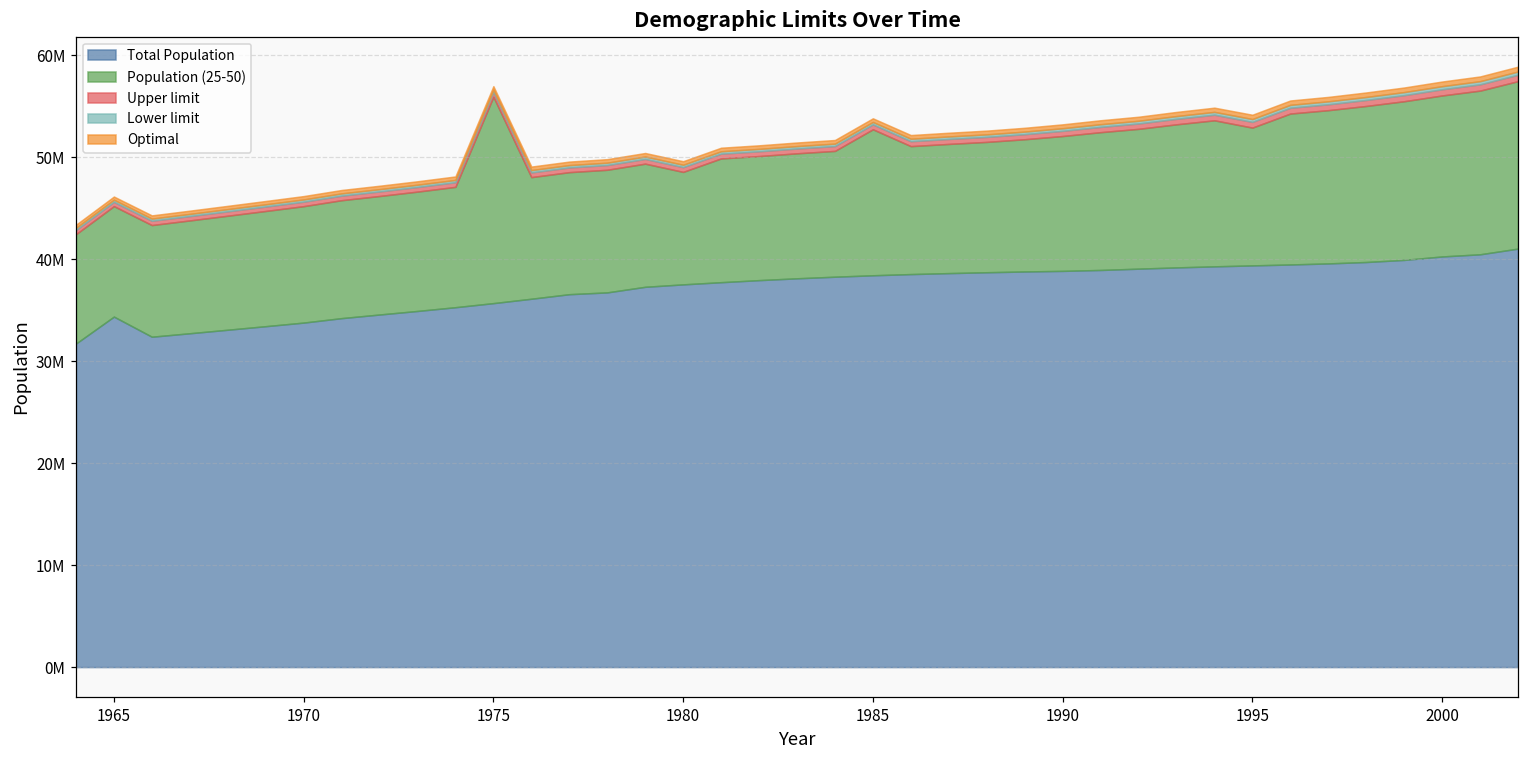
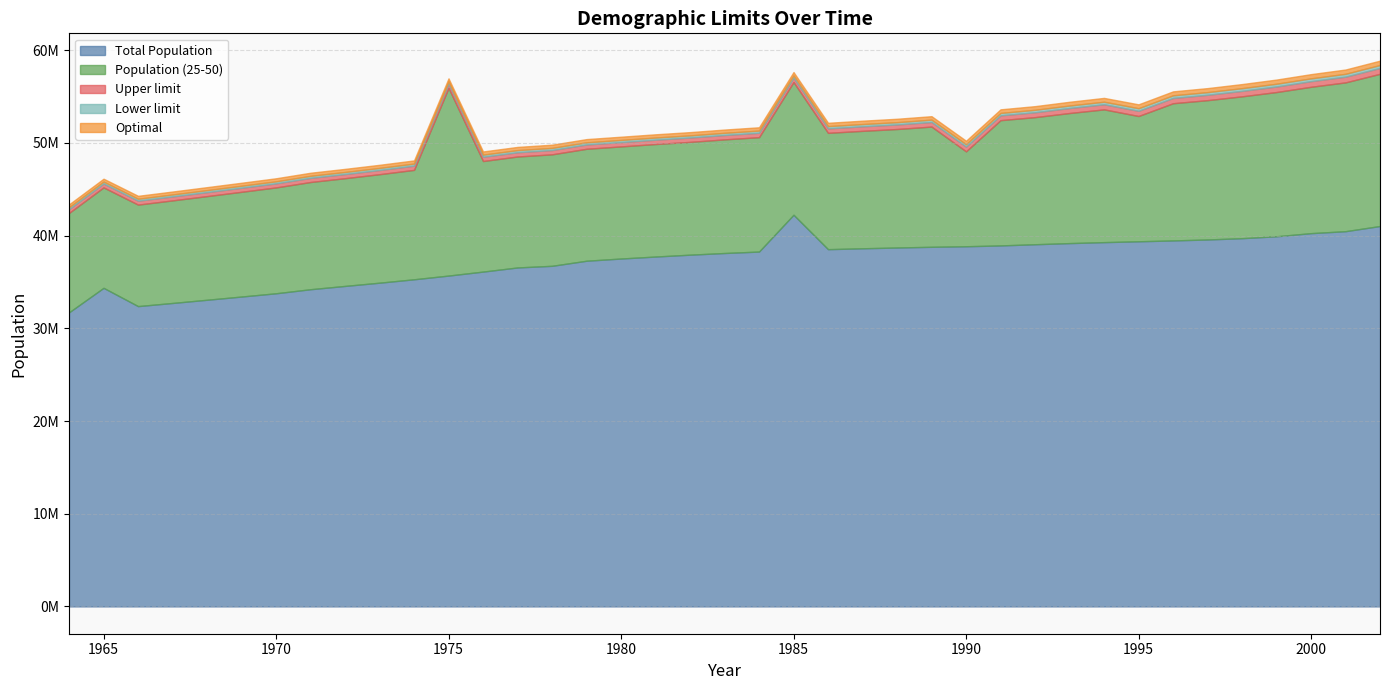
  {
    "Total Population": {
      "1965": 34000000,
      "1970": 34000000,
      "1975": 36000000,
      "1980": 38000000,
-     "1985": 38000000,
+     "1985": 42000000,
      "1990": 39000000,
      "1995": 39000000,
      "2000": 40000000
    },
    "Population (25-50)": {
      "1965": 11000000,
      "1970": 11000000,
      "1975": 20000000,
-     "1980": 11000000,
+     "1980": 12000000,
      "1985": 14000000,
-     "1990": 13000000,
+     "1990": 10000000,
      "1995": 14000000,
      "2000": 16000000
    },
    "Upper limit": {
      "1995": 1000000,
      "2000": 1000000
    },
    "Lower limit": {
      "1995": 0,
      "2000": 0
    },
    "Optimal": {
      "1965": 0,
      "1970": 0,
      "1975": 0,
      "1980": 0,
      "1985": 0,
      "1990": 0,
      "1995": 0,
      "2000": 0
    }
  }
